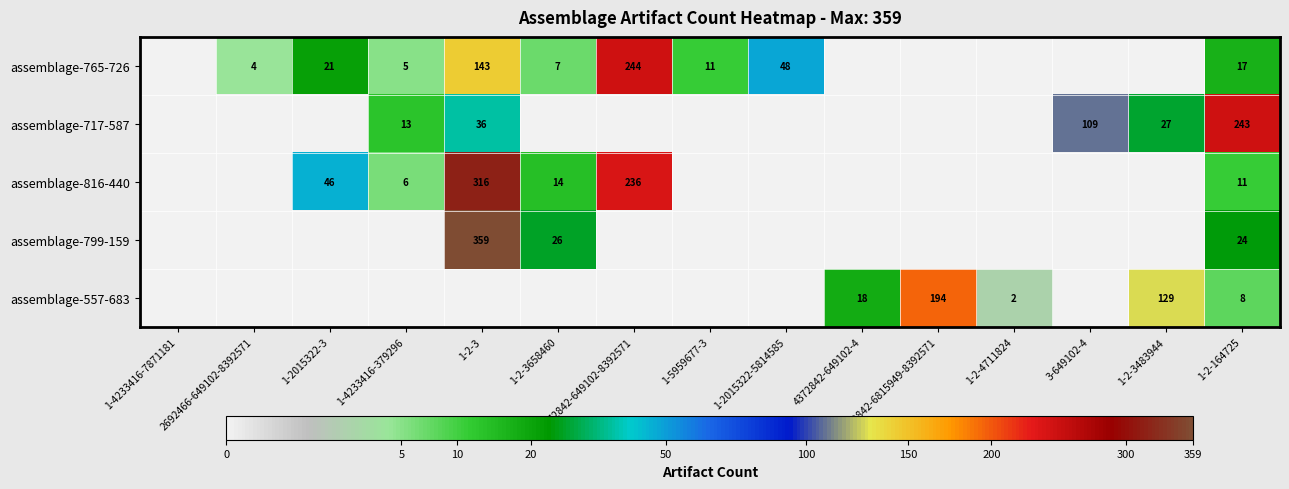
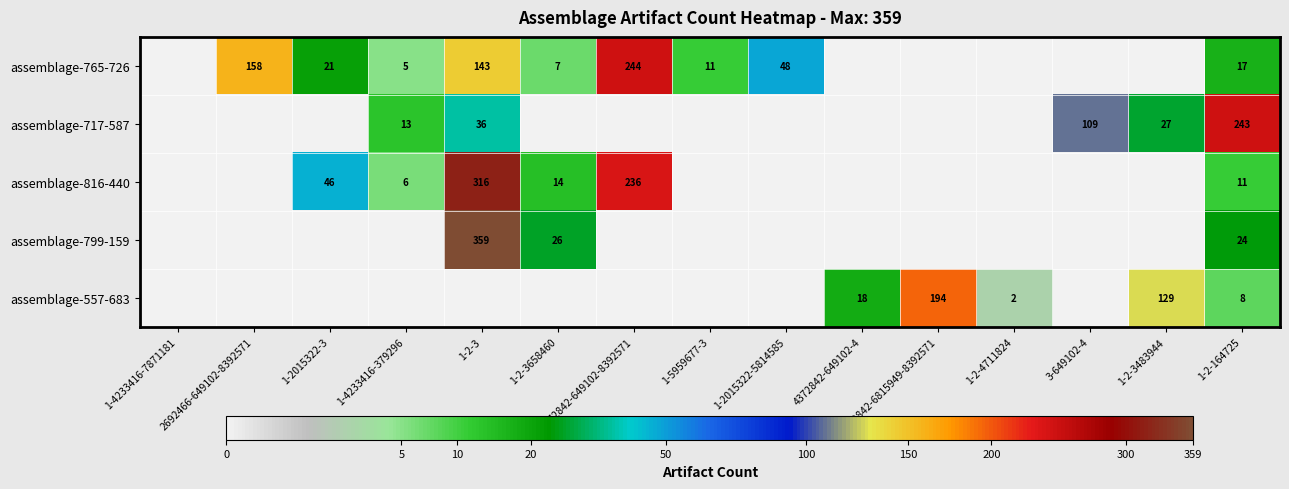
  {
    "assemblage-765-726": {
-     "2692466-649102-8392571": 4,
+     "2692466-649102-8392571": 158,
      "1-2015322-3": 21,
      "1-4233416-379296": 5,
      "1-2-3": 143,
      "1-2-3658460": 7,
      "4372842-649102-8392571": 244,
      "1-5959677-3": 11,
      "1-2015322-5814585": 48,
      "1-2-164725": 17
    },
    "assemblage-717-587": {
      "1-4233416-379296": 13,
      "1-2-3": 36,
      "3-649102-4": 109,
      "1-2-3483944": 27,
      "1-2-164725": 243
    },
    "assemblage-816-440": {
      "1-2015322-3": 46,
      "1-4233416-379296": 6,
      "1-2-3": 316,
      "1-2-3658460": 14,
      "4372842-649102-8392571": 236,
      "1-2-164725": 11
    },
    "assemblage-799-159": {
      "1-2-3": 359,
      "1-2-3658460": 26,
      "1-2-164725": 24
    },
    "assemblage-557-683": {
      "4372842-649102-4": 18,
      "4372842-6815949-8392571": 194,
      "1-2-4711824": 2,
      "1-2-3483944": 129,
      "1-2-164725": 8
    }
  }
